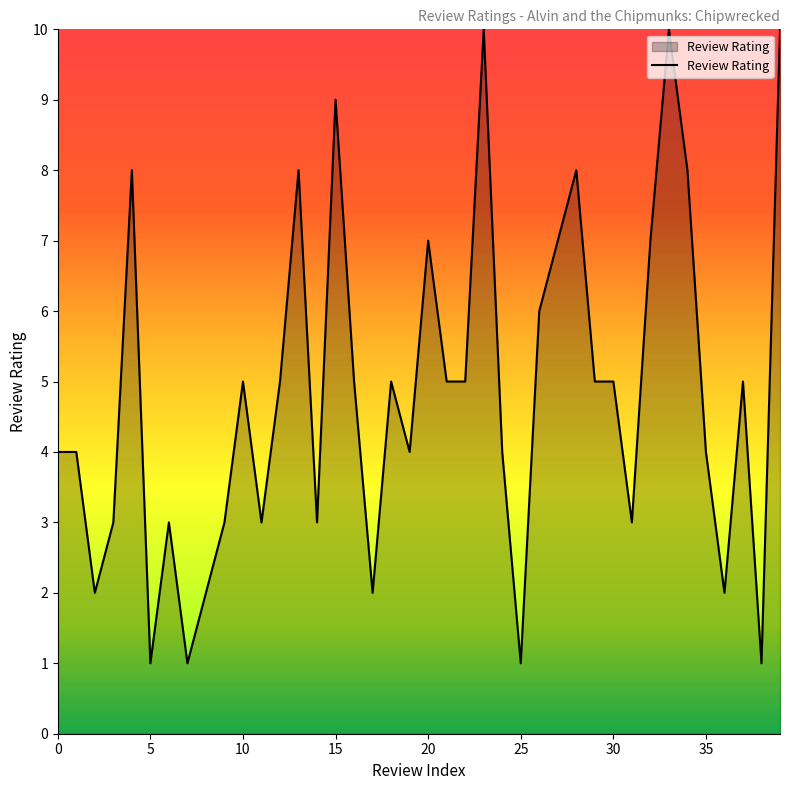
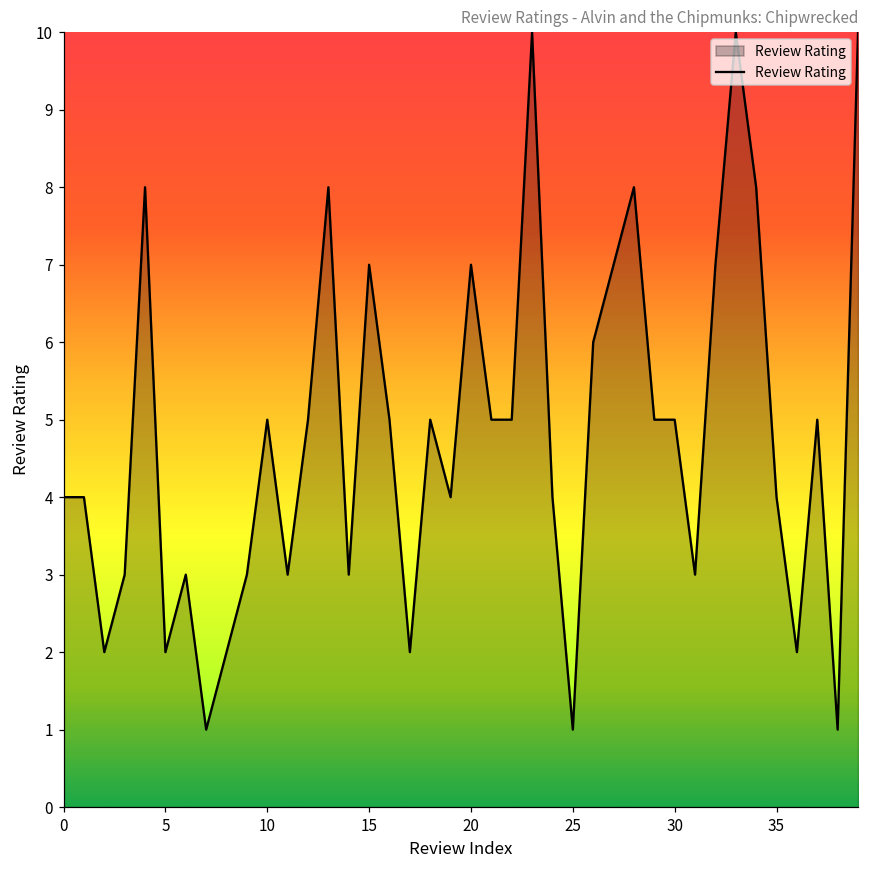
  {
    "0": 4,
-   "5": 1,
+   "5": 2,
    "10": 5,
-   "15": 9,
+   "15": 7,
    "20": 7,
    "25": 1,
    "30": 5,
    "35": 4
  }
